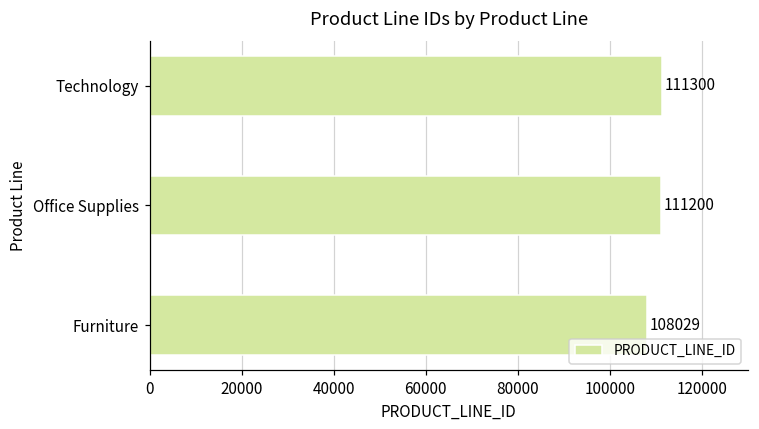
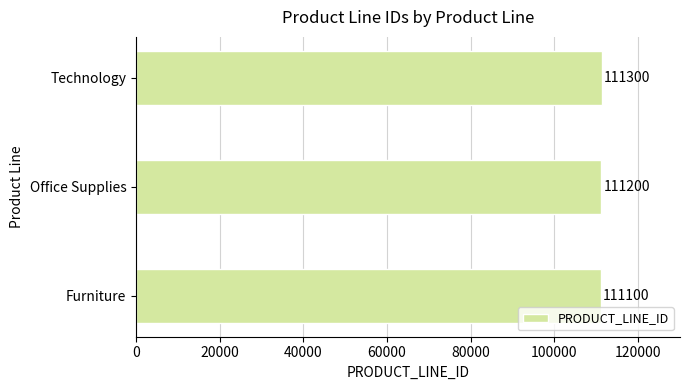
  {
    "Technology": 111300,
    "Office Supplies": 111200,
-   "Furniture": 108029
+   "Furniture": 111100
  }
